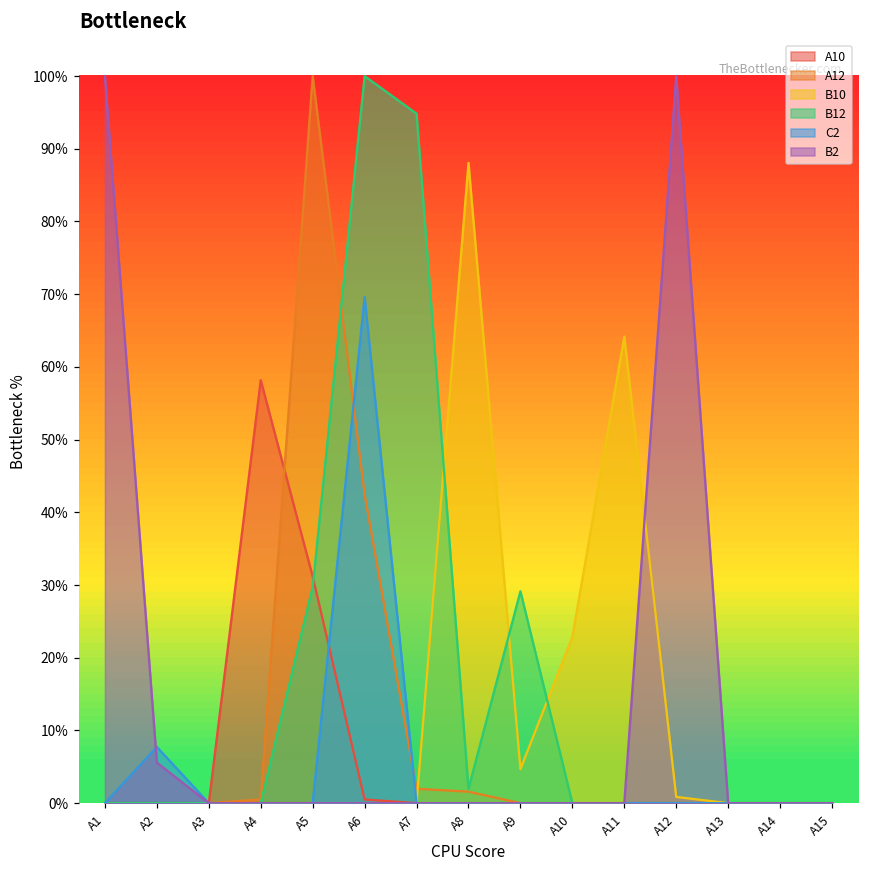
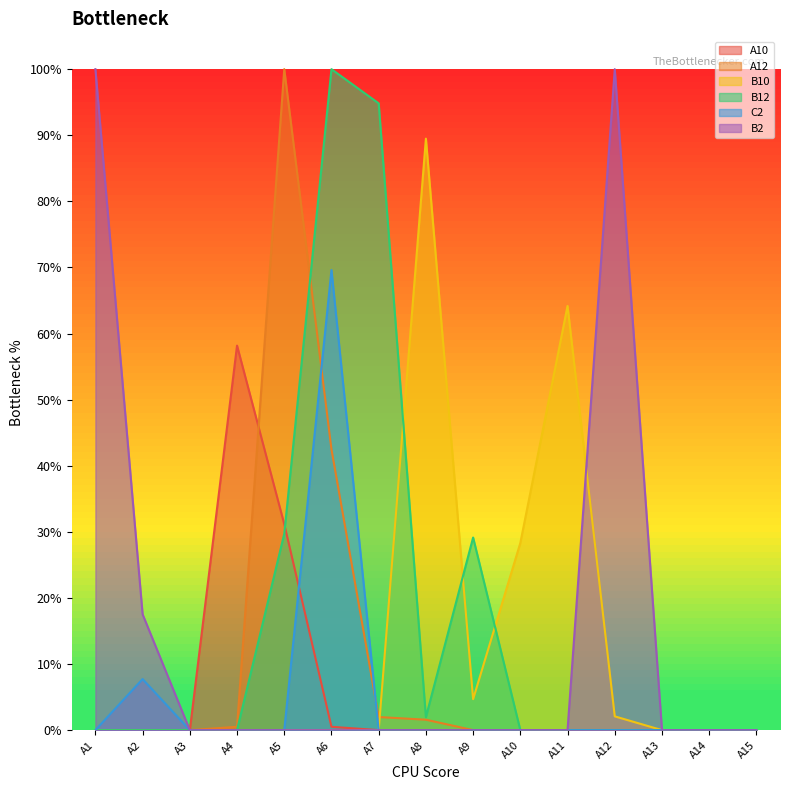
  {
    "B10": {
-     "A8": "88%",
+     "A8": "89%",
      "A9": "5%",
-     "A10": "23%",
+     "A10": "28%",
      "A11": "64%",
-     "A12": "1%"
+     "A12": "2%"
    },
    "B12": {
      "A5": "30%",
      "A6": "100%",
      "A7": "95%",
      "A8": "2%",
      "A9": "29%"
    },
    "C2": {
      "A2": "8%",
      "A6": "70%"
    },
    "B2": {
      "A1": "100%",
-     "A2": "6%",
+     "A2": "18%",
      "A12": "100%"
    }
  }
